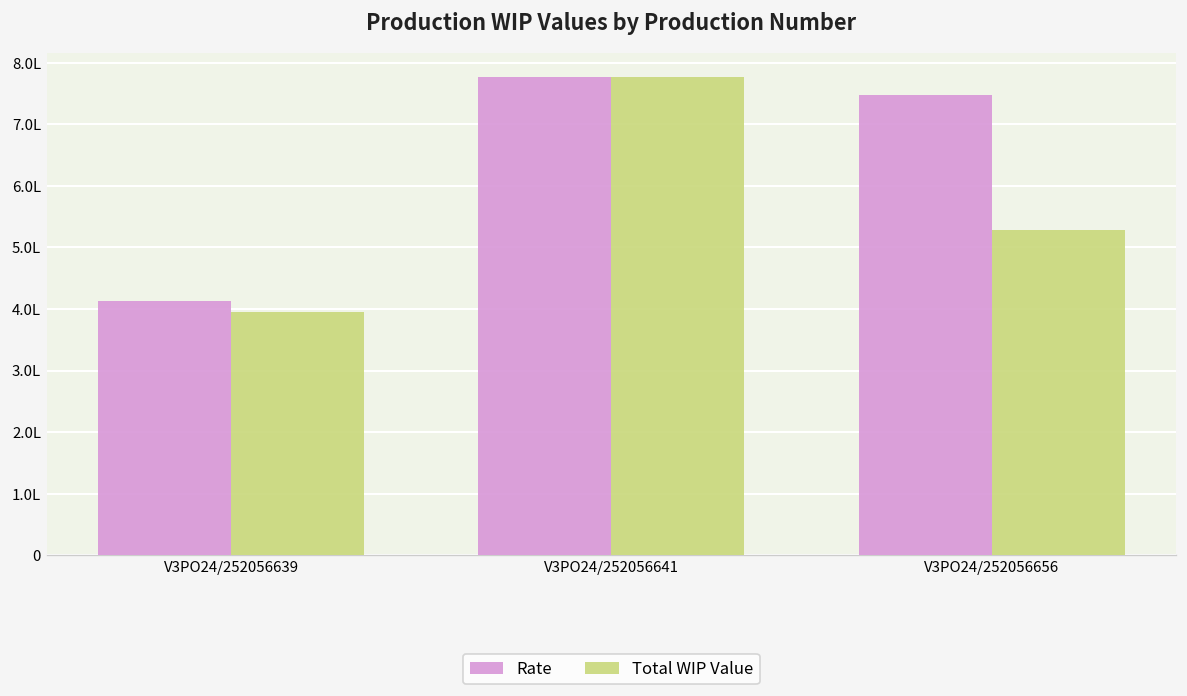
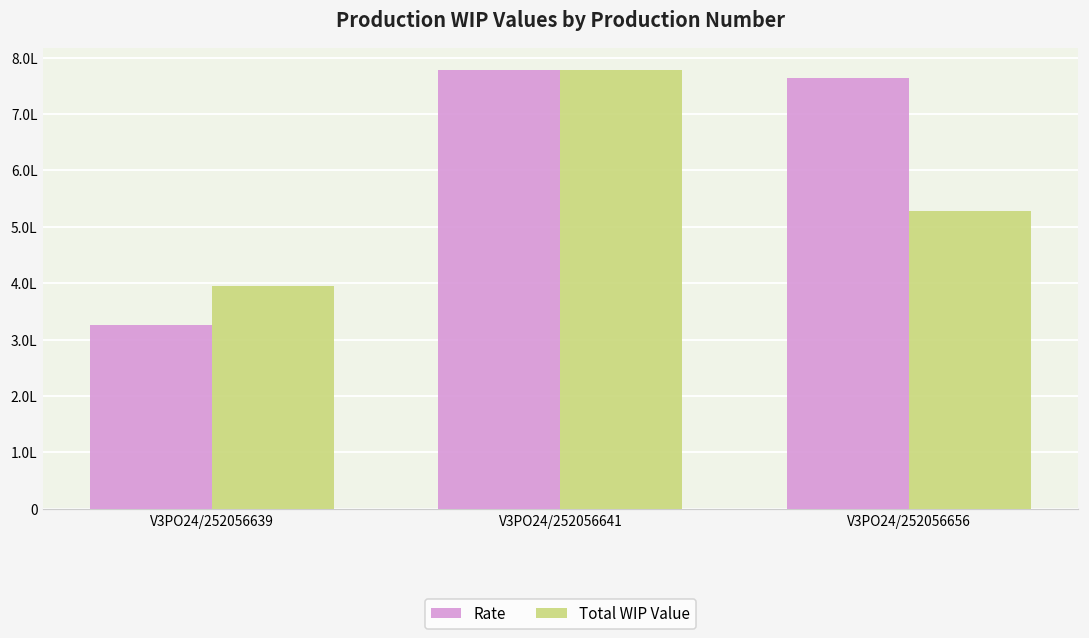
  {
    "Rate": {
-     "V3PO24/252056639": "4.1L",
+     "V3PO24/252056639": "3.3L",
      "V3PO24/252056641": "7.8L",
-     "V3PO24/252056656": "7.5L"
+     "V3PO24/252056656": "7.6L"
    },
    "Total WIP Value": {
      "V3PO24/252056639": "4.0L",
      "V3PO24/252056641": "7.8L",
      "V3PO24/252056656": "5.3L"
    }
  }
